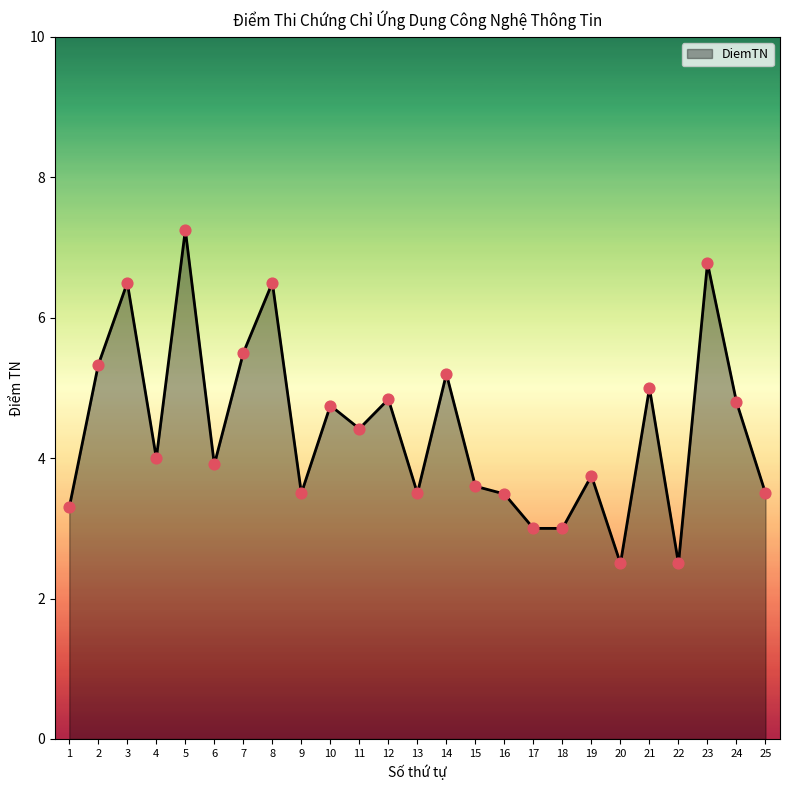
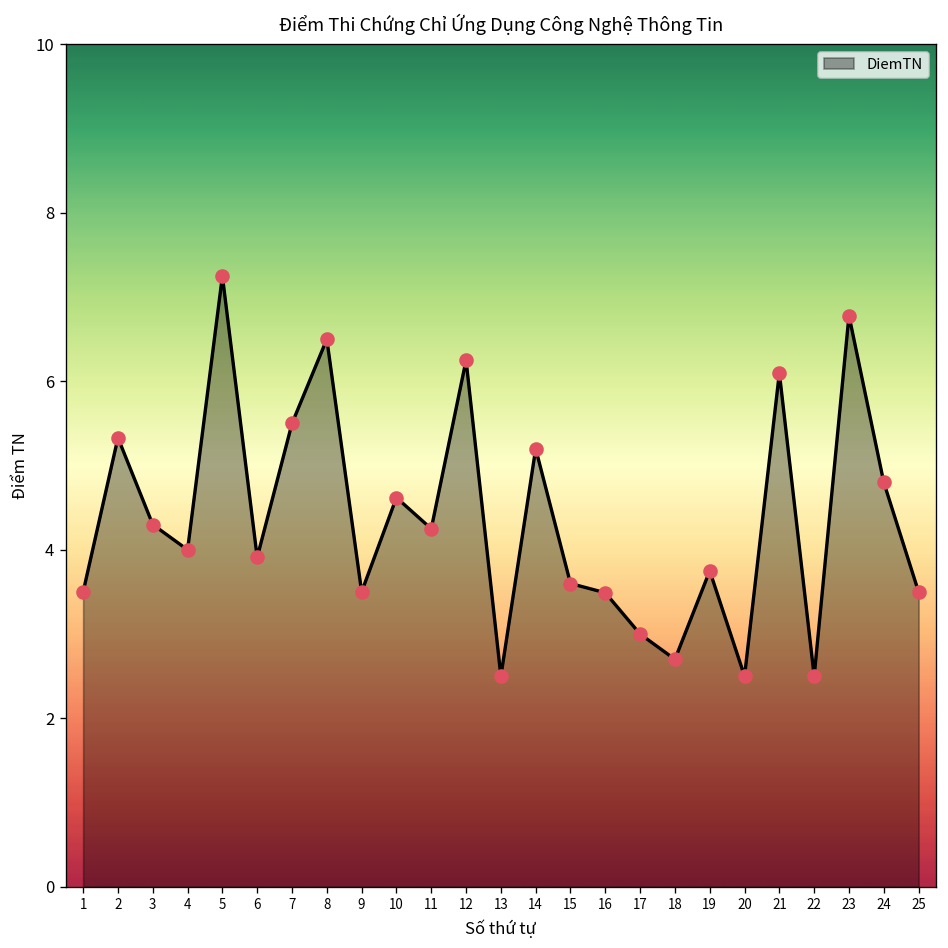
  {
-   "1": 3.3,
+   "1": 3.5,
    "2": 5.3,
-   "3": 6.5,
+   "3": 4.3,
    "4": 4.0,
    "5": 7.3,
    "6": 3.9,
    "7": 5.5,
    "8": 6.5,
    "9": 3.5,
-   "10": 4.8,
-   "11": 4.4,
-   "12": 4.8,
-   "13": 3.5,
+   "10": 4.6,
+   "11": 4.3,
+   "12": 6.3,
+   "13": 2.5,
    "14": 5.2,
    "15": 3.6,
    "16": 3.5,
    "17": 3.0,
-   "18": 3.0,
+   "18": 2.7,
    "19": 3.8,
    "20": 2.5,
-   "21": 5.0,
+   "21": 6.1,
    "22": 2.5,
    "23": 6.8,
    "24": 4.8,
    "25": 3.5
  }
